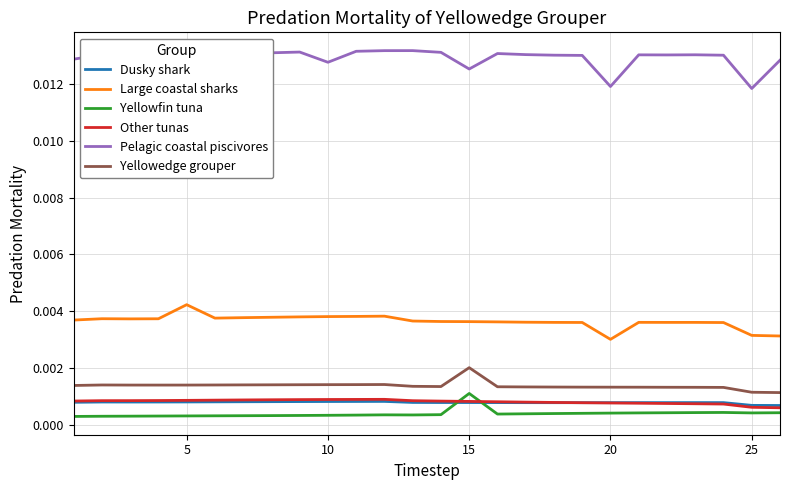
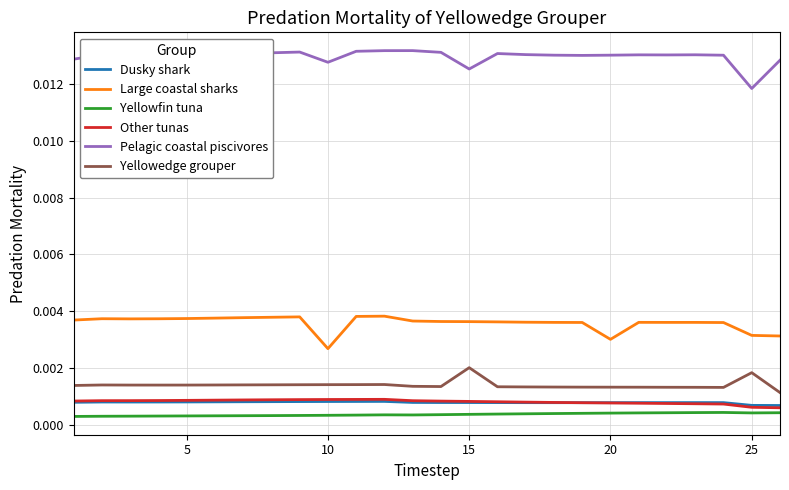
  {
    "Large coastal sharks": {
-     "5": 0.0042,
-     "10": 0.0038,
+     "5": 0.0037,
+     "10": 0.0027,
      "15": 0.0036,
      "20": 0.0030,
      "25": 0.0031
    },
    "Yellowfin tuna": {
      "5": 0.0003,
      "10": 0.0003,
-     "15": 0.0011,
+     "15": 0.0004,
      "20": 0.0004,
      "25": 0.0004
    },
    "Pelagic coastal piscivores": {
      "10": 0.0128,
      "15": 0.0125,
-     "20": 0.0119,
+     "20": 0.0130,
      "25": 0.0118
    },
    "Yellowedge grouper": {
      "5": 0.0014,
      "10": 0.0014,
      "15": 0.0020,
      "20": 0.0013,
-     "25": 0.0011
+     "25": 0.0018
    }
  }
